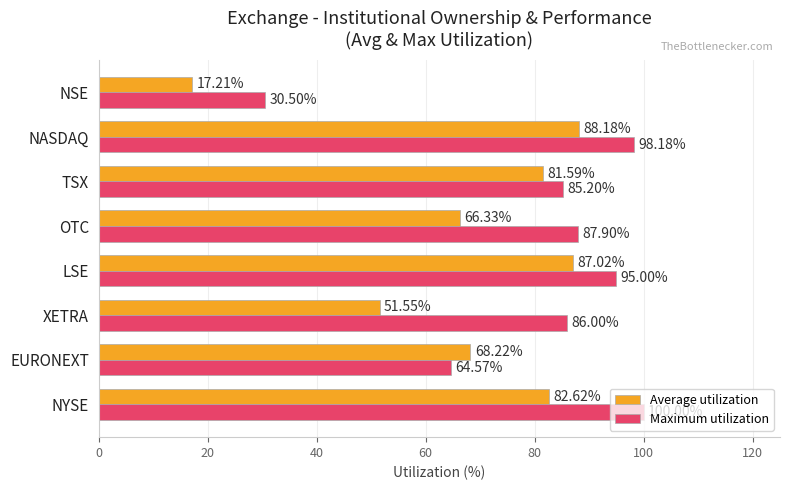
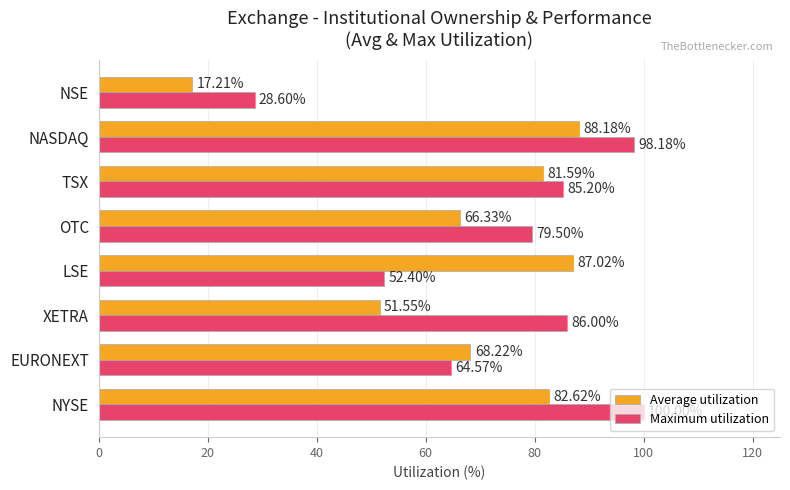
  {
    "Average utilization": {
      "NSE": "17.21%",
      "NASDAQ": "88.18%",
      "TSX": "81.59%",
      "OTC": "66.33%",
      "LSE": "87.02%",
      "XETRA": "51.55%",
      "EURONEXT": "68.22%",
      "NYSE": "82.62%"
    },
    "Maximum utilization": {
-     "NSE": "30.50%",
+     "NSE": "28.60%",
      "NASDAQ": "98.18%",
      "TSX": "85.20%",
-     "OTC": "87.90%",
-     "LSE": "95.00%",
+     "OTC": "79.50%",
+     "LSE": "52.40%",
      "XETRA": "86.00%",
      "EURONEXT": "64.57%"
    }
  }
